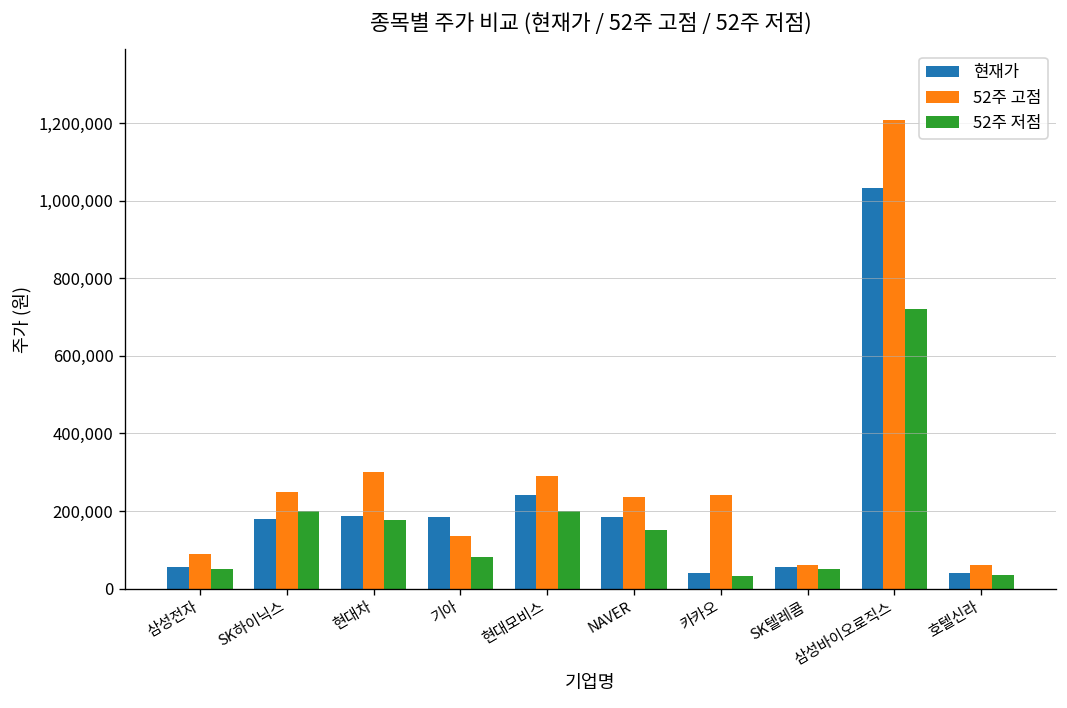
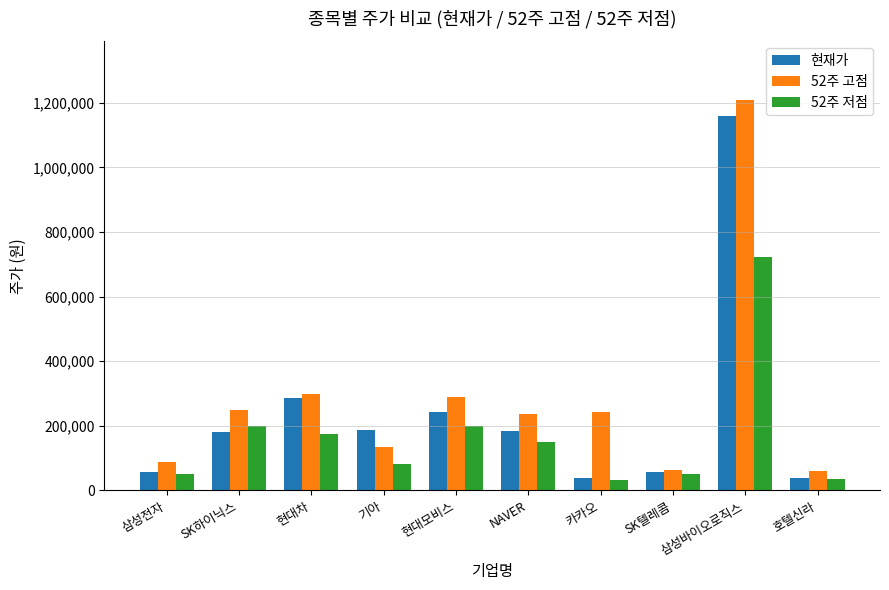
  {
    "현재가": {
      "삼성전자": "60,000",
      "SK하이닉스": "180,000",
-     "현대차": "190,000",
+     "현대차": "290,000",
      "기아": "190,000",
      "현대모비스": "240,000",
      "NAVER": "180,000",
      "카카오": "40,000",
      "SK텔레콤": "60,000",
-     "삼성바이오로직스": "1,030,000",
+     "삼성바이오로직스": "1,160,000",
      "호텔신라": "40,000"
    },
    "52주 고점": {
      "삼성전자": "90,000",
      "SK하이닉스": "250,000",
      "현대차": "300,000",
      "기아": "140,000",
      "현대모비스": "290,000",
      "NAVER": "240,000",
      "카카오": "240,000",
      "SK텔레콤": "60,000",
      "삼성바이오로직스": "1,210,000",
      "호텔신라": "60,000"
    },
    "52주 저점": {
      "삼성전자": "50,000",
      "SK하이닉스": "200,000",
      "현대차": "180,000",
      "기아": "80,000",
      "현대모비스": "200,000",
      "NAVER": "150,000",
      "카카오": "30,000",
      "SK텔레콤": "50,000",
      "삼성바이오로직스": "720,000",
      "호텔신라": "40,000"
    }
  }
